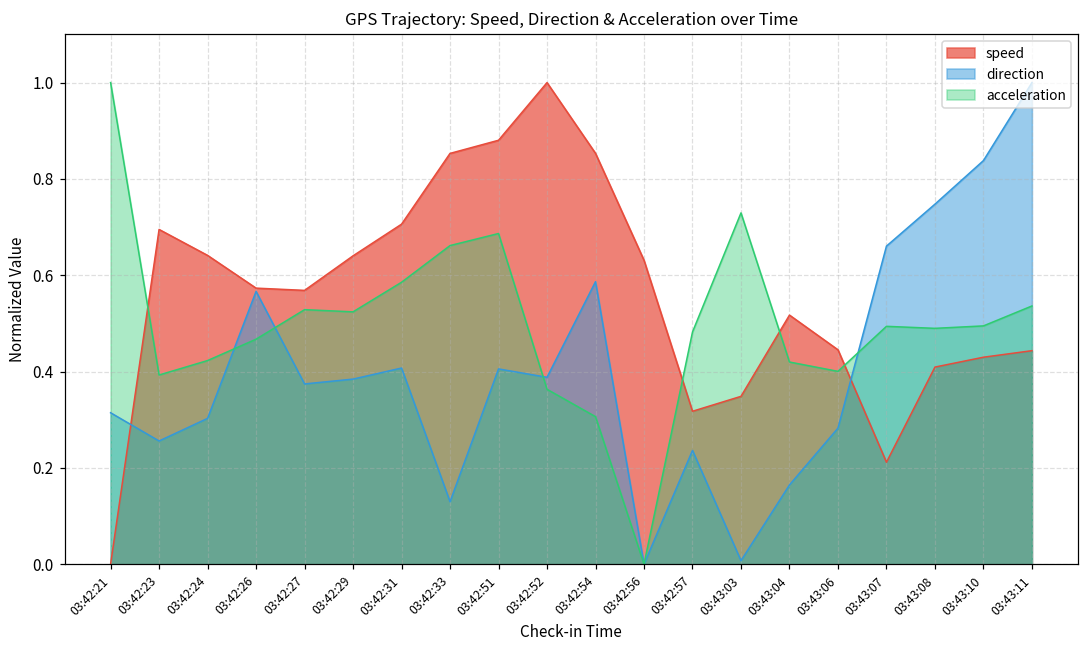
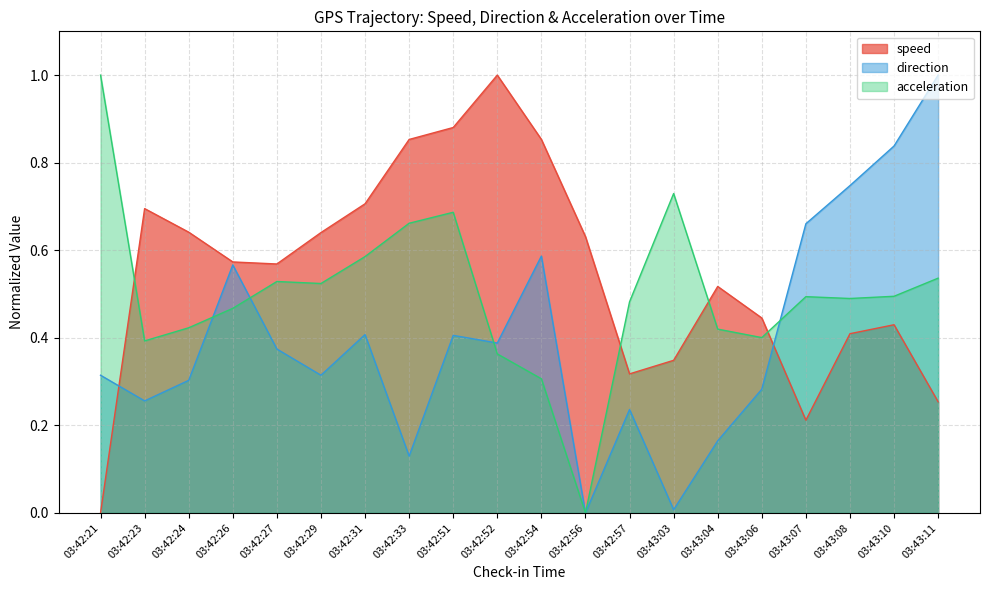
  {
    "speed": {
      "03:42:21": 0.00,
      "03:42:23": 0.70,
      "03:42:24": 0.64,
      "03:42:26": 0.57,
      "03:42:27": 0.57,
      "03:42:29": 0.64,
      "03:42:31": 0.71,
      "03:42:33": 0.85,
      "03:42:51": 0.88,
      "03:42:52": 1.00,
      "03:42:54": 0.85,
      "03:42:56": 0.63,
      "03:42:57": 0.32,
      "03:43:03": 0.35,
      "03:43:04": 0.52,
      "03:43:06": 0.45,
      "03:43:07": 0.21,
      "03:43:08": 0.41,
      "03:43:10": 0.43,
-     "03:43:11": 0.44
+     "03:43:11": 0.25
    },
    "direction": {
      "03:42:21": 0.31,
      "03:42:23": 0.26,
      "03:42:24": 0.30,
      "03:42:26": 0.57,
      "03:42:27": 0.37,
-     "03:42:29": 0.38,
+     "03:42:29": 0.31,
      "03:42:31": 0.41,
      "03:42:33": 0.13,
      "03:42:51": 0.41,
      "03:42:52": 0.39,
      "03:42:54": 0.59,
      "03:42:57": 0.24,
      "03:43:03": 0.01,
      "03:43:04": 0.16,
      "03:43:06": 0.28,
      "03:43:07": 0.66,
      "03:43:08": 0.75,
      "03:43:10": 0.84
    },
    "acceleration": {
      "03:42:21": 1.00,
      "03:42:23": 0.39,
      "03:42:24": 0.42,
      "03:42:26": 0.47,
      "03:42:27": 0.53,
      "03:42:29": 0.52,
      "03:42:31": 0.59,
      "03:42:33": 0.66,
      "03:42:51": 0.69,
      "03:42:52": 0.36,
      "03:42:54": 0.31,
      "03:42:57": 0.48,
      "03:43:03": 0.73,
      "03:43:04": 0.42,
      "03:43:06": 0.40,
      "03:43:07": 0.49,
      "03:43:08": 0.49,
      "03:43:10": 0.49,
      "03:43:11": 0.54
    }
  }
